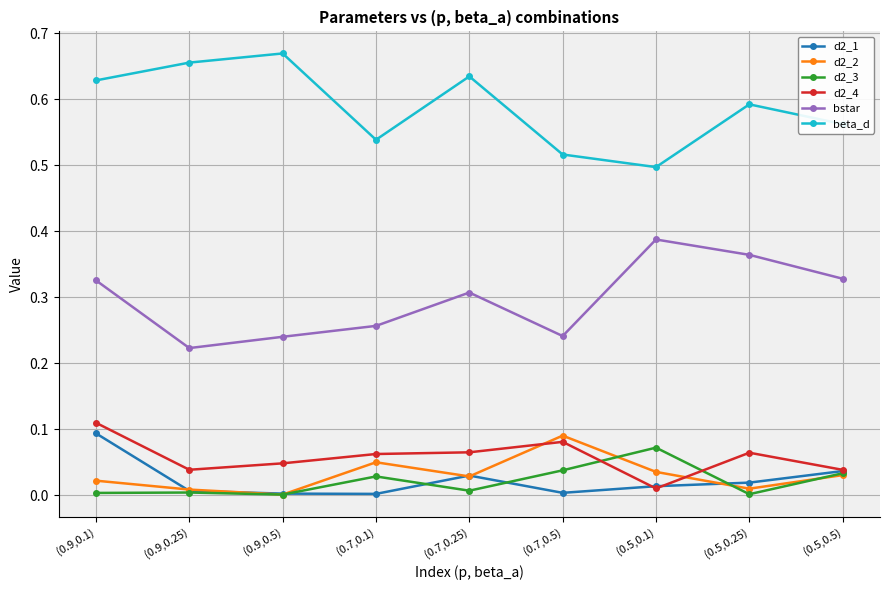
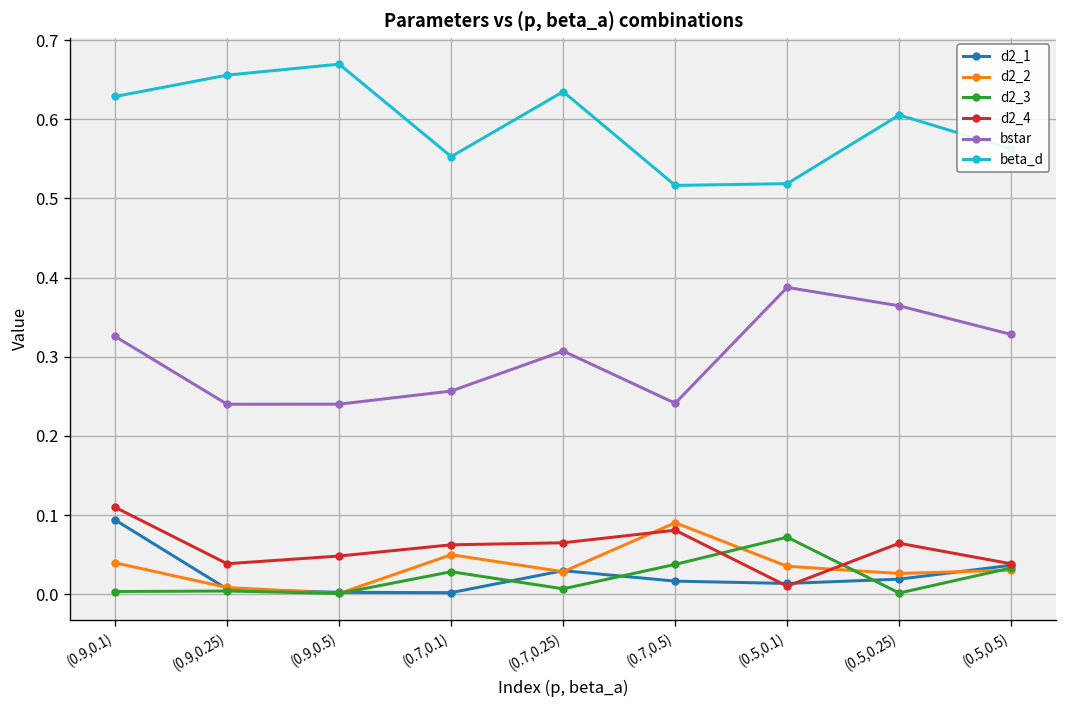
  {
    "d2_1": {
      "(0.9,0.1)": 0.09,
      "(0.7,0.1)": 0.00,
-     "(0.7,0.5)": 0.00,
+     "(0.7,0.5)": 0.02,
      "(0.5,0.25)": 0.02
    },
    "d2_2": {
-     "(0.9,0.1)": 0.02,
+     "(0.9,0.1)": 0.04,
      "(0.7,0.1)": 0.05,
      "(0.7,0.5)": 0.09,
      "(0.5,0.1)": 0.04,
-     "(0.5,0.25)": 0.01
+     "(0.5,0.25)": 0.03
    },
    "d2_3": {
      "(0.9,0.1)": 0.00,
      "(0.7,0.1)": 0.03,
      "(0.7,0.25)": 0.01,
      "(0.7,0.5)": 0.04,
      "(0.5,0.1)": 0.07,
      "(0.5,0.25)": 0.00
    },
    "d2_4": {
      "(0.9,0.1)": 0.11,
      "(0.9,0.25)": 0.04,
      "(0.9,0.5)": 0.05,
      "(0.7,0.1)": 0.06,
      "(0.7,0.25)": 0.07,
      "(0.7,0.5)": 0.08,
      "(0.5,0.25)": 0.06
    },
    "bstar": {
      "(0.9,0.1)": 0.33,
-     "(0.9,0.25)": 0.22,
+     "(0.9,0.25)": 0.24,
      "(0.9,0.5)": 0.24,
      "(0.7,0.1)": 0.26,
      "(0.7,0.25)": 0.31,
      "(0.7,0.5)": 0.24,
      "(0.5,0.1)": 0.39,
      "(0.5,0.25)": 0.36,
      "(0.5,0.5)": 0.33
    },
    "beta_d": {
      "(0.9,0.1)": 0.63,
      "(0.9,0.25)": 0.66,
      "(0.9,0.5)": 0.67,
-     "(0.7,0.1)": 0.54,
+     "(0.7,0.1)": 0.55,
      "(0.7,0.25)": 0.63,
      "(0.7,0.5)": 0.52,
-     "(0.5,0.1)": 0.50,
-     "(0.5,0.25)": 0.59
+     "(0.5,0.1)": 0.52,
+     "(0.5,0.25)": 0.61
    }
  }
